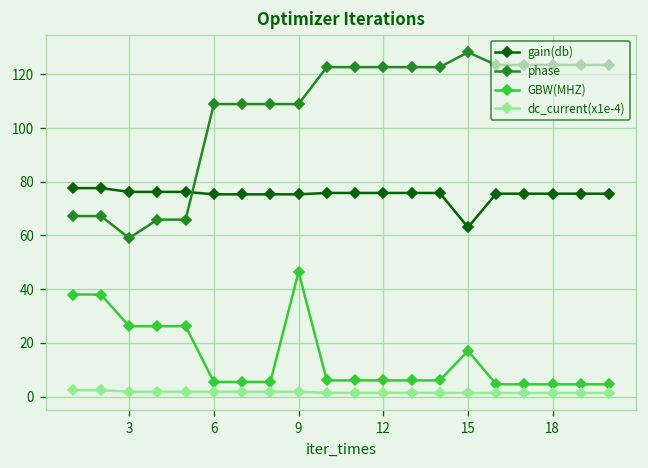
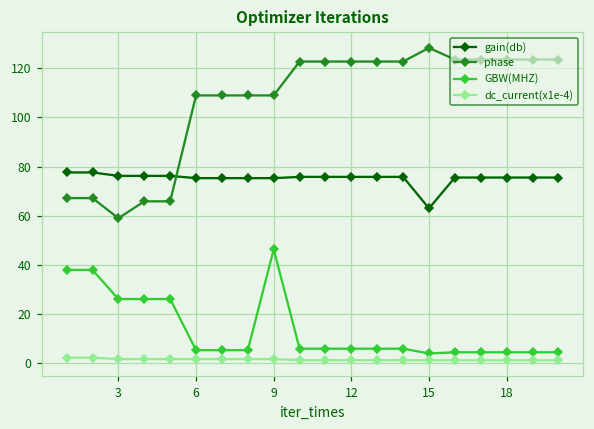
  {
    "gain(db)": {
      "3": 76,
      "6": 75,
      "9": 75,
      "12": 76,
      "15": 63,
      "18": 76
    },
    "phase": {
      "3": 59,
      "6": 109,
      "9": 109,
      "12": 123,
      "15": 128
    },
    "GBW(MHZ)": {
      "3": 26,
      "6": 5,
      "9": 46,
      "12": 6,
-     "15": 17,
+     "15": 4,
      "18": 5
    },
    "dc_current(x1e-4)": {
      "3": 2,
      "6": 2,
      "9": 2,
      "12": 1,
      "15": 1,
      "18": 1
    }
  }
